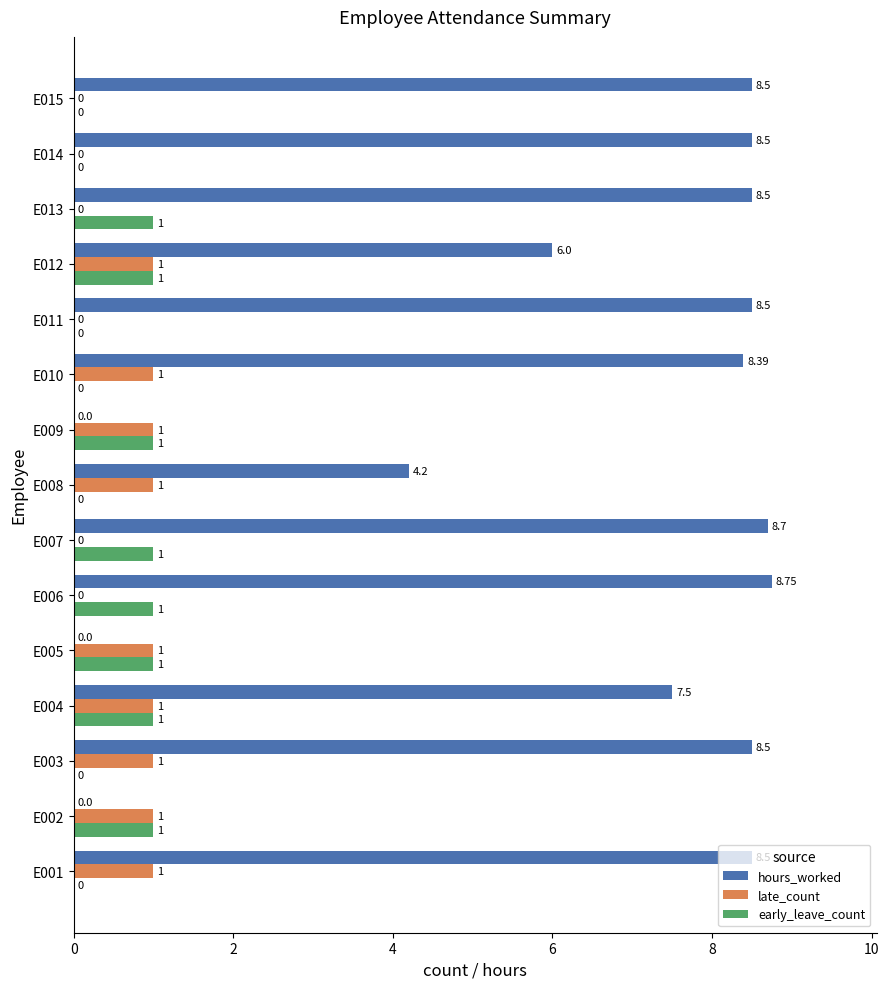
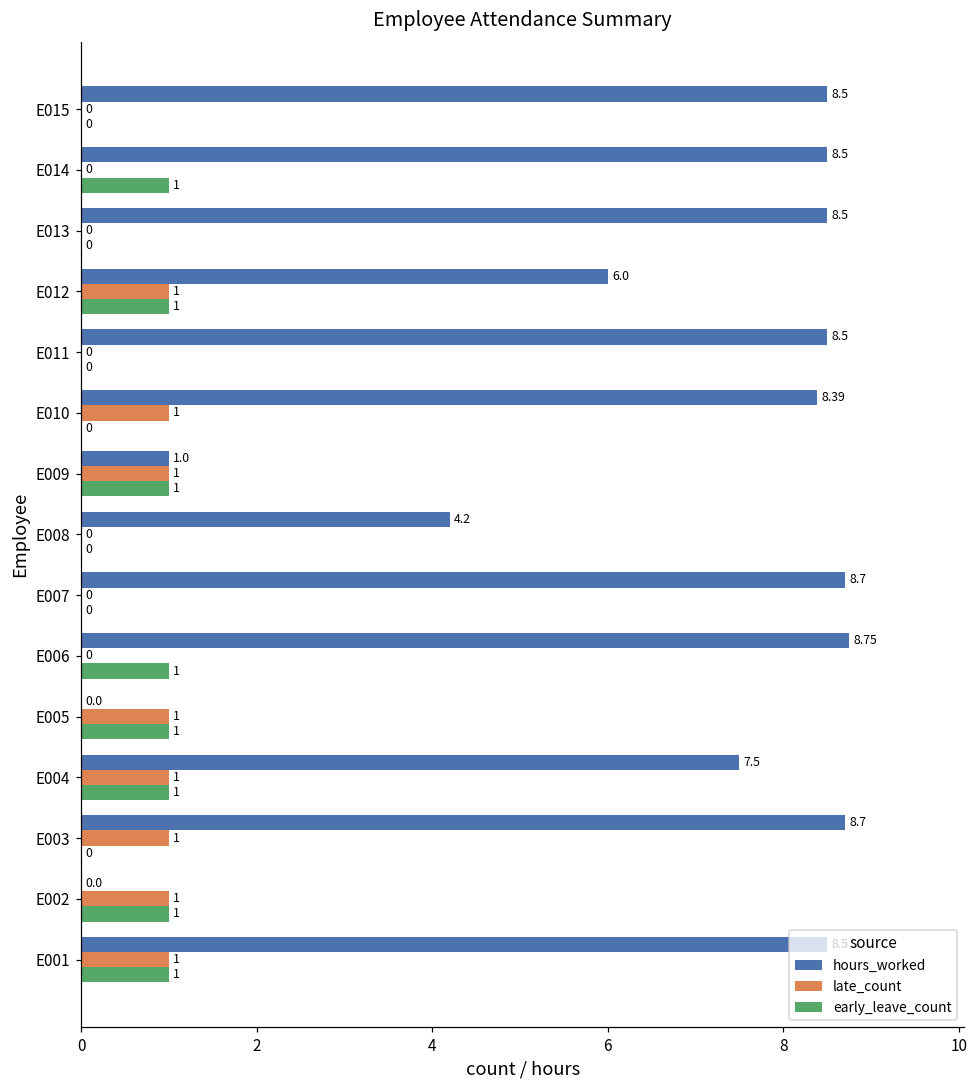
  {
    "hours_worked": {
      "E015": 8.5,
      "E014": 8.5,
      "E013": 8.5,
      "E012": 6.0,
      "E011": 8.5,
      "E010": 8.39,
-     "E009": 0.0,
+     "E009": 1.0,
      "E008": 4.2,
      "E007": 8.7,
      "E006": 8.75,
      "E005": 0.0,
      "E004": 7.5,
-     "E003": 8.5,
+     "E003": 8.7,
      "E002": 0.0
    },
    "late_count": {
      "E015": 0,
      "E014": 0,
      "E013": 0,
      "E012": 1,
      "E011": 0,
      "E010": 1,
      "E009": 1,
-     "E008": 1,
+     "E008": 0,
      "E007": 0,
      "E006": 0,
      "E005": 1,
      "E004": 1,
      "E003": 1,
      "E002": 1,
      "E001": 1
    },
    "early_leave_count": {
      "E015": 0,
-     "E014": 0,
-     "E013": 1,
+     "E014": 1,
+     "E013": 0,
      "E012": 1,
      "E011": 0,
      "E010": 0,
      "E009": 1,
      "E008": 0,
-     "E007": 1,
+     "E007": 0,
      "E006": 1,
      "E005": 1,
      "E004": 1,
      "E003": 0,
      "E002": 1,
-     "E001": 0
+     "E001": 1
    }
  }
